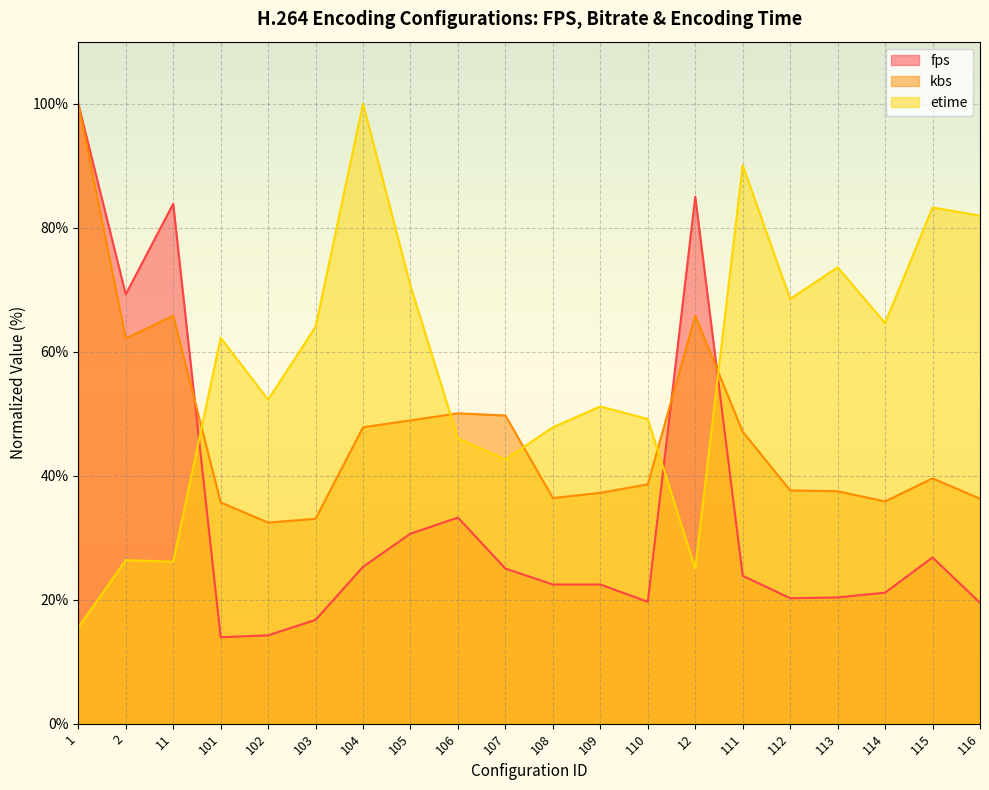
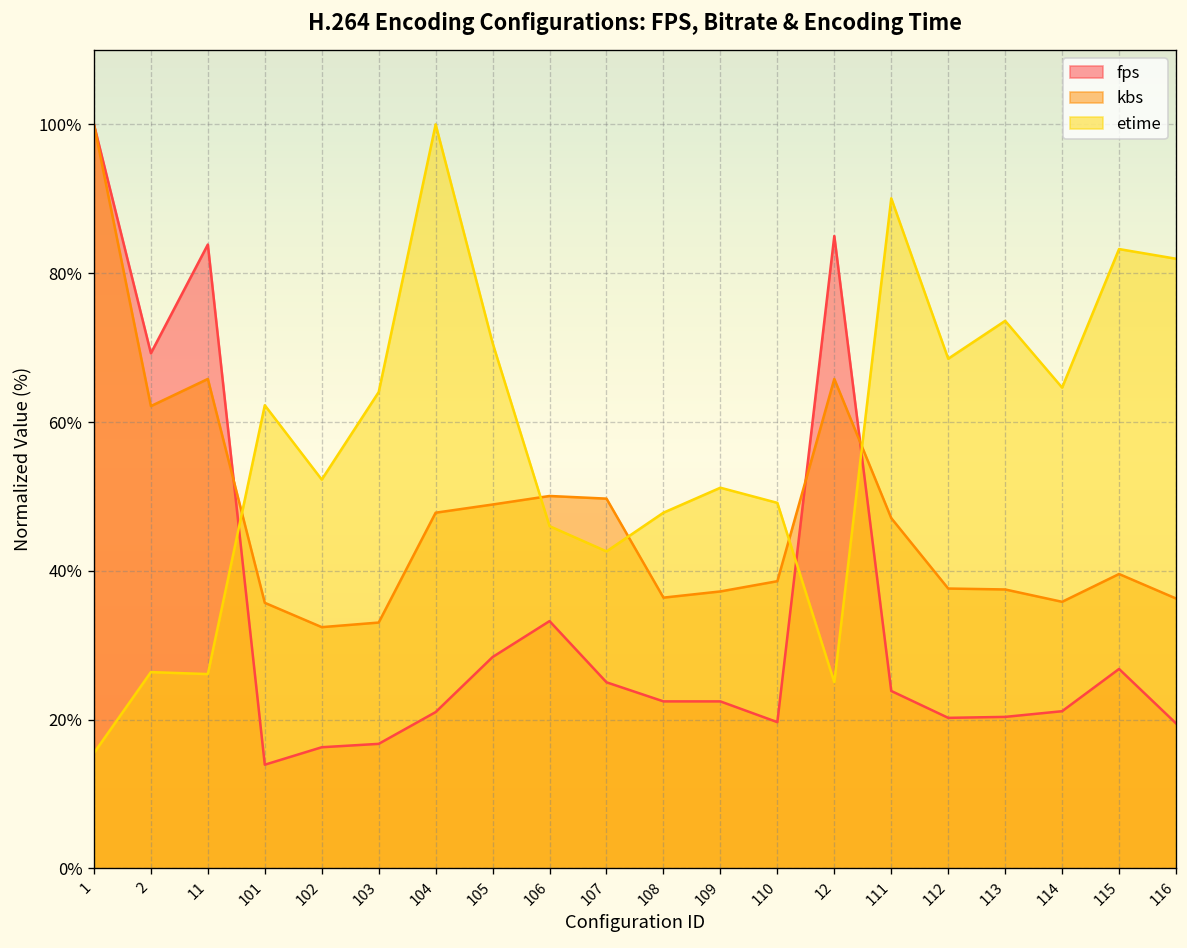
  {
    "fps": {
      "2": "69%",
      "11": "84%",
      "101": "14%",
-     "102": "14%",
+     "102": "16%",
      "103": "17%",
-     "104": "25%",
-     "105": "31%",
+     "104": "21%",
+     "105": "28%",
      "106": "33%",
      "107": "25%",
      "108": "22%",
      "109": "22%",
      "110": "20%",
      "12": "85%",
      "111": "24%",
      "112": "20%",
      "113": "20%",
      "114": "21%",
      "115": "27%",
      "116": "19%"
    }
  }
